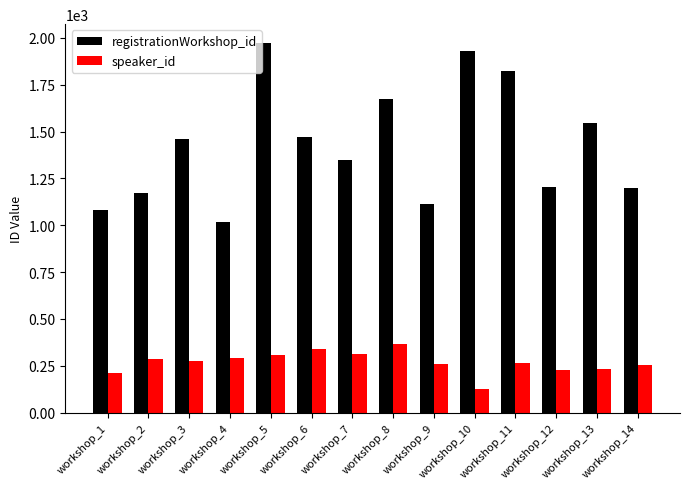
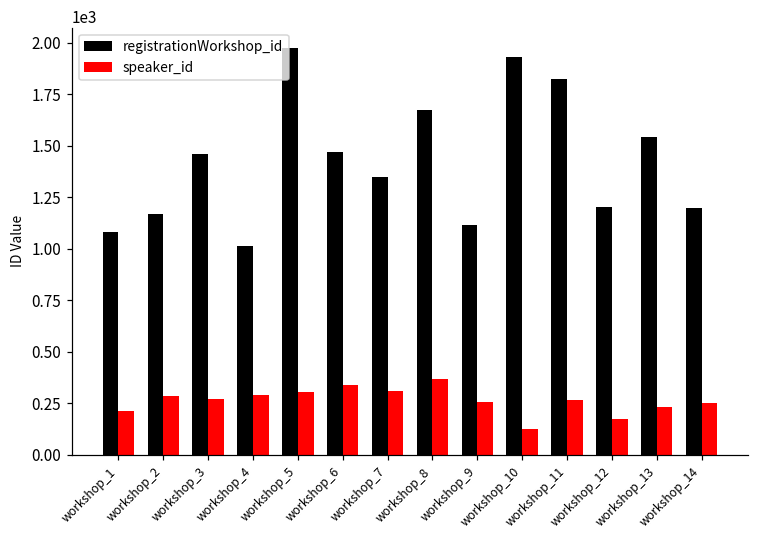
  {
    "registrationWorkshop_id": {
      "workshop_1": 1080,
      "workshop_2": 1170,
      "workshop_3": 1460,
      "workshop_4": 1020,
      "workshop_5": 1980,
      "workshop_6": 1470,
      "workshop_7": 1350,
      "workshop_8": 1680,
      "workshop_9": 1120,
      "workshop_10": 1930,
      "workshop_11": 1820,
      "workshop_12": 1200,
      "workshop_13": 1540,
      "workshop_14": 1200
    },
    "speaker_id": {
      "workshop_1": 210,
      "workshop_2": 290,
      "workshop_3": 270,
      "workshop_4": 290,
      "workshop_5": 310,
      "workshop_6": 340,
      "workshop_7": 310,
      "workshop_8": 370,
      "workshop_9": 260,
      "workshop_10": 130,
      "workshop_11": 270,
-     "workshop_12": 230,
+     "workshop_12": 170,
      "workshop_13": 230,
      "workshop_14": 250
    }
  }
